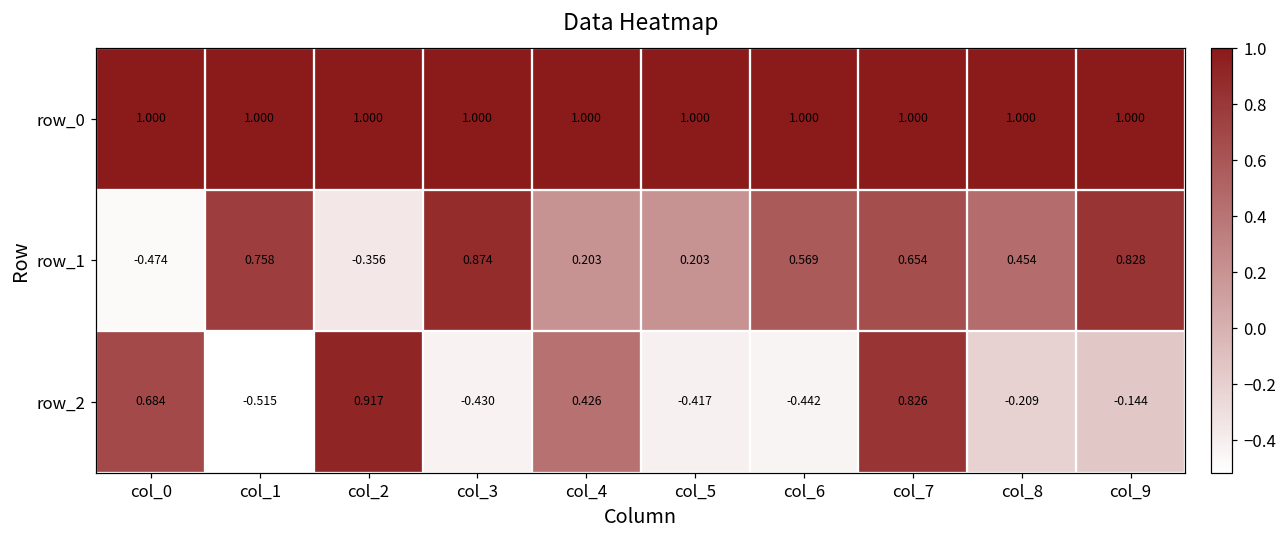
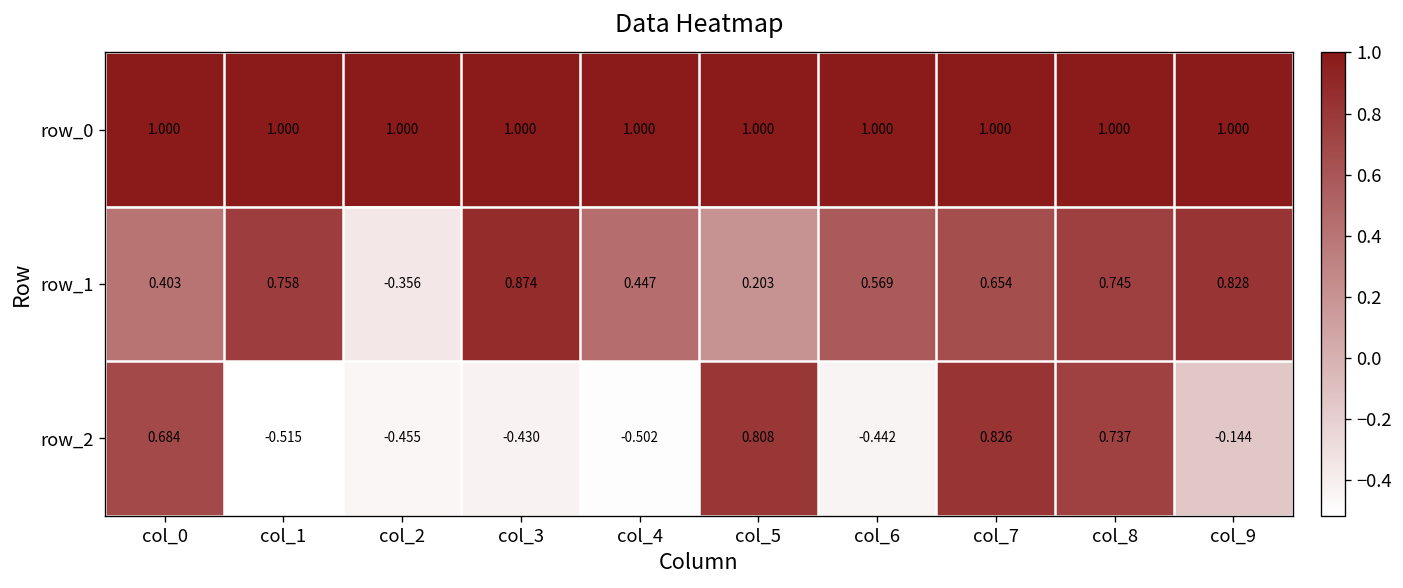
  {
    "row_0": {
      "col_0": 1.000,
      "col_1": 1.000,
      "col_2": 1.000,
      "col_3": 1.000,
      "col_4": 1.000,
      "col_5": 1.000,
      "col_6": 1.000,
      "col_7": 1.000,
      "col_8": 1.000,
      "col_9": 1.000
    },
    "row_1": {
-     "col_0": -0.474,
+     "col_0": 0.403,
      "col_1": 0.758,
      "col_2": -0.356,
      "col_3": 0.874,
-     "col_4": 0.203,
+     "col_4": 0.447,
      "col_5": 0.203,
      "col_6": 0.569,
      "col_7": 0.654,
-     "col_8": 0.454,
+     "col_8": 0.745,
      "col_9": 0.828
    },
    "row_2": {
      "col_0": 0.684,
      "col_1": -0.515,
-     "col_2": 0.917,
+     "col_2": -0.455,
      "col_3": -0.430,
-     "col_4": 0.426,
-     "col_5": -0.417,
+     "col_4": -0.502,
+     "col_5": 0.808,
      "col_6": -0.442,
      "col_7": 0.826,
-     "col_8": -0.209,
+     "col_8": 0.737,
      "col_9": -0.144
    }
  }
